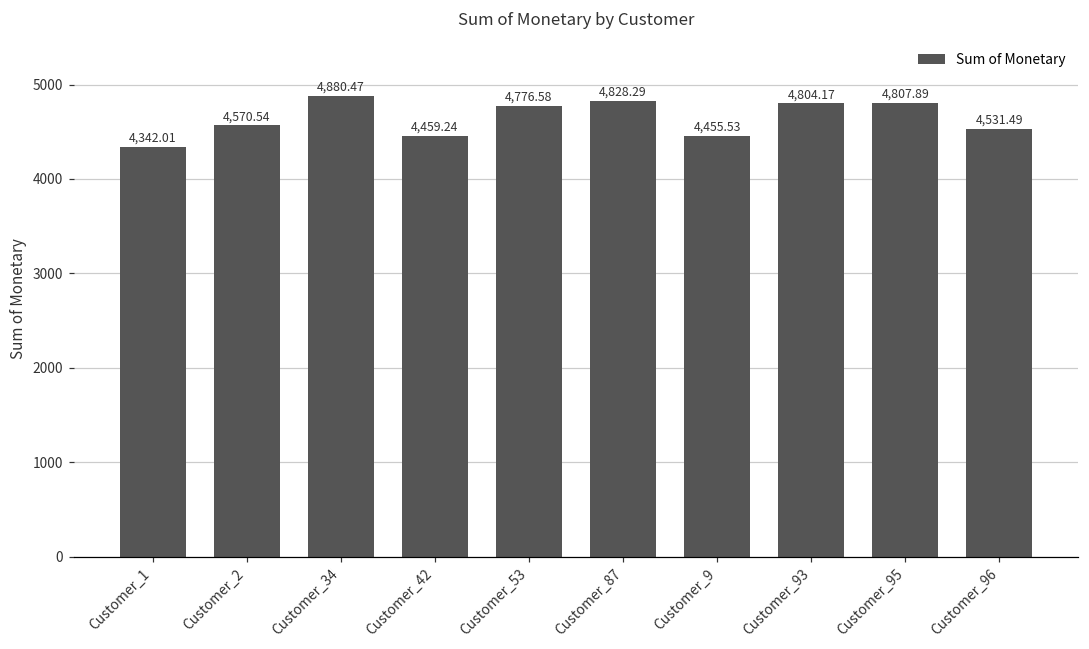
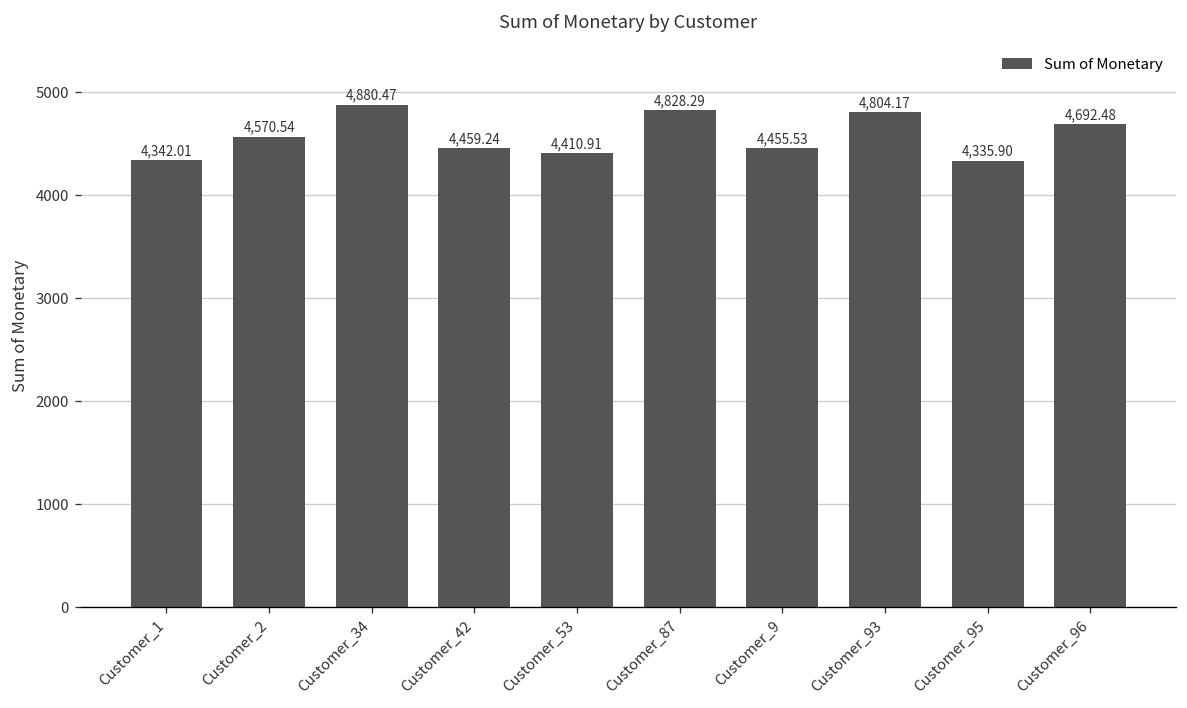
  {
    "Customer_1": "4,342.01",
    "Customer_2": "4,570.54",
    "Customer_34": "4,880.47",
    "Customer_42": "4,459.24",
-   "Customer_53": "4,776.58",
+   "Customer_53": "4,410.91",
    "Customer_87": "4,828.29",
    "Customer_9": "4,455.53",
    "Customer_93": "4,804.17",
-   "Customer_95": "4,807.89",
-   "Customer_96": "4,531.49"
+   "Customer_95": "4,335.90",
+   "Customer_96": "4,692.48"
  }
